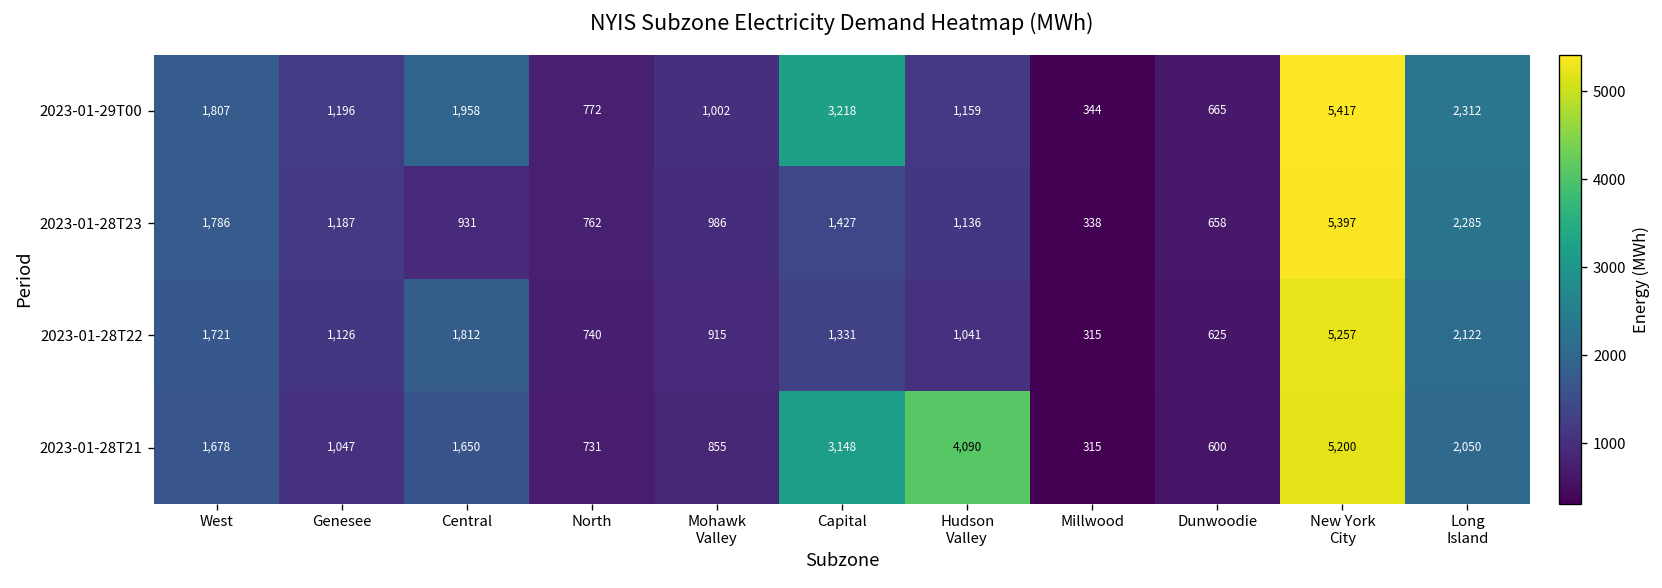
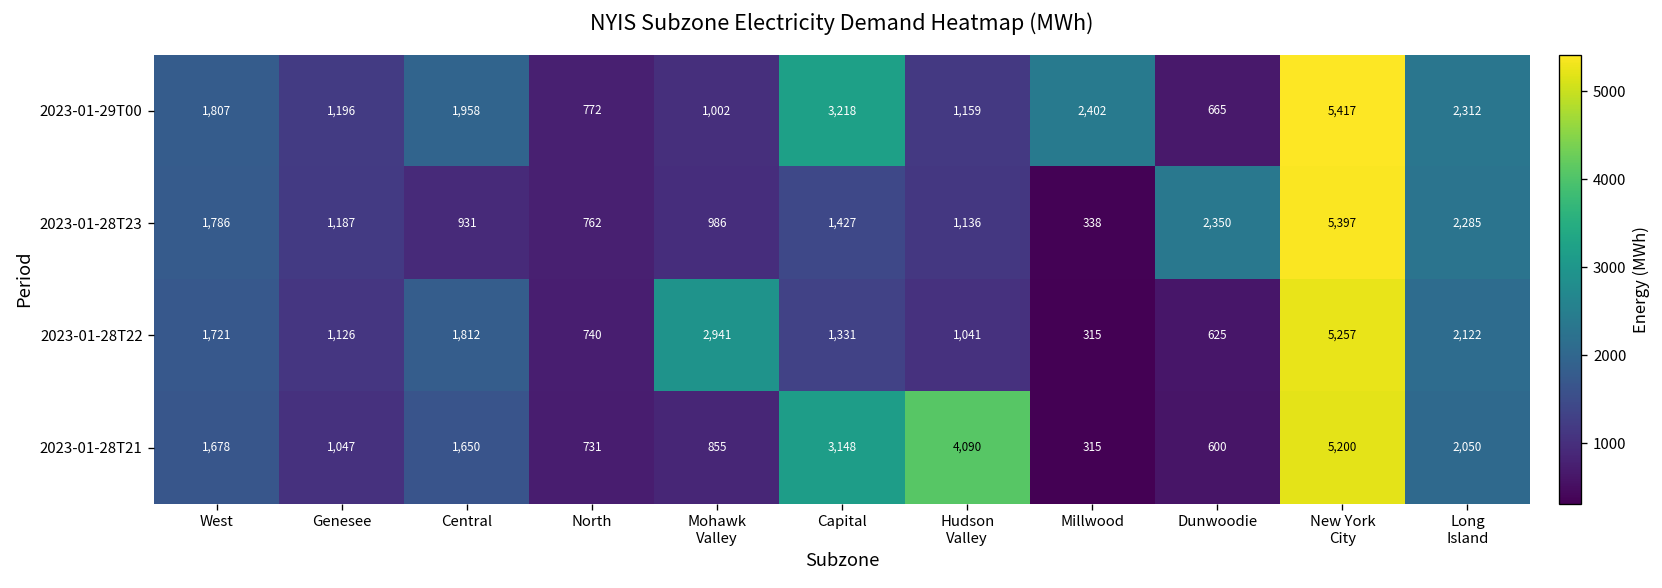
  {
    "2023-01-29T00": {
      "West": "1,807",
      "Genesee": "1,196",
      "Central": "1,958",
      "North": "772",
      "Mohawk Valley": "1,002",
      "Capital": "3,218",
      "Hudson Valley": "1,159",
-     "Millwood": "344",
+     "Millwood": "2,402",
      "Dunwoodie": "665",
      "New York City": "5,417",
      "Long Island": "2,312"
    },
    "2023-01-28T23": {
      "West": "1,786",
      "Genesee": "1,187",
      "Central": "931",
      "North": "762",
      "Mohawk Valley": "986",
      "Capital": "1,427",
      "Hudson Valley": "1,136",
      "Millwood": "338",
-     "Dunwoodie": "658",
+     "Dunwoodie": "2,350",
      "New York City": "5,397",
      "Long Island": "2,285"
    },
    "2023-01-28T22": {
      "West": "1,721",
      "Genesee": "1,126",
      "Central": "1,812",
      "North": "740",
-     "Mohawk Valley": "915",
+     "Mohawk Valley": "2,941",
      "Capital": "1,331",
      "Hudson Valley": "1,041",
      "Millwood": "315",
      "Dunwoodie": "625",
      "New York City": "5,257",
      "Long Island": "2,122"
    },
    "2023-01-28T21": {
      "West": "1,678",
      "Genesee": "1,047",
      "Central": "1,650",
      "North": "731",
      "Mohawk Valley": "855",
      "Capital": "3,148",
      "Hudson Valley": "4,090",
      "Millwood": "315",
      "Dunwoodie": "600",
      "New York City": "5,200",
      "Long Island": "2,050"
    }
  }
